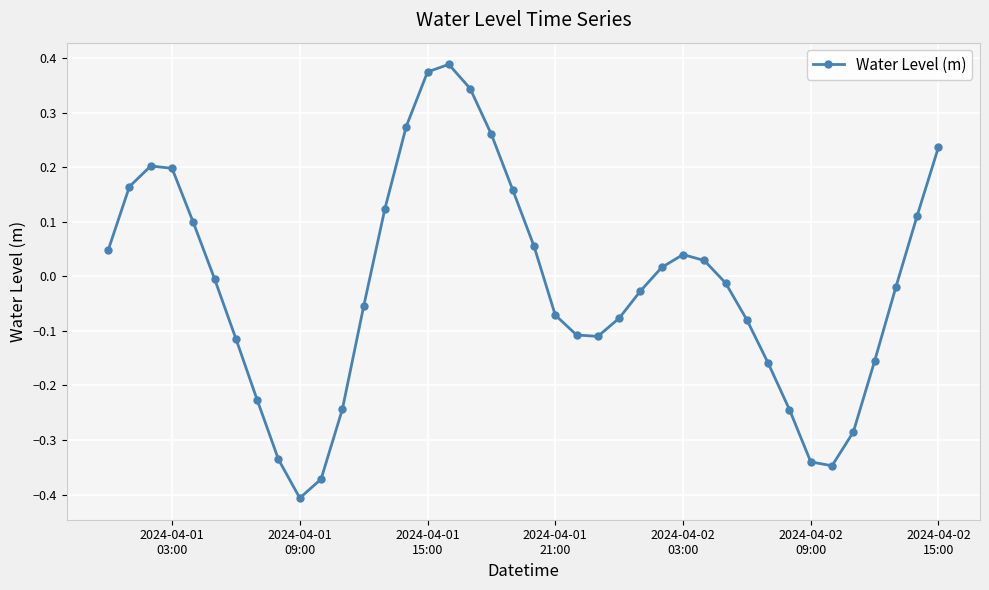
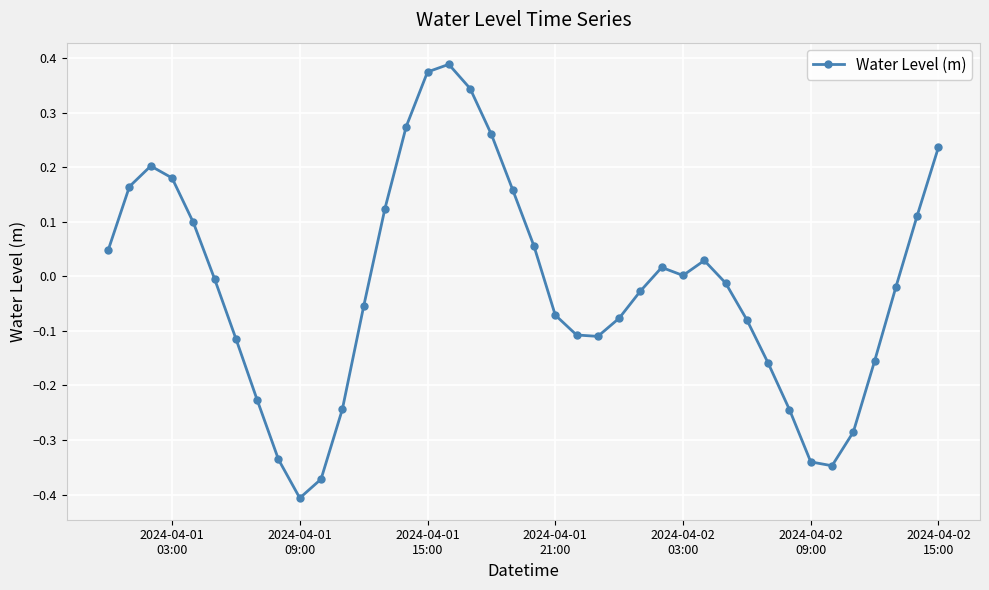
  {
-   "2024-04-01 03:00": 0.20,
+   "2024-04-01 03:00": 0.18,
    "2024-04-01 09:00": -0.41,
    "2024-04-01 15:00": 0.37,
    "2024-04-01 21:00": -0.07,
-   "2024-04-02 03:00": 0.04,
+   "2024-04-02 03:00": 0.00,
    "2024-04-02 09:00": -0.34,
    "2024-04-02 15:00": 0.24
  }
